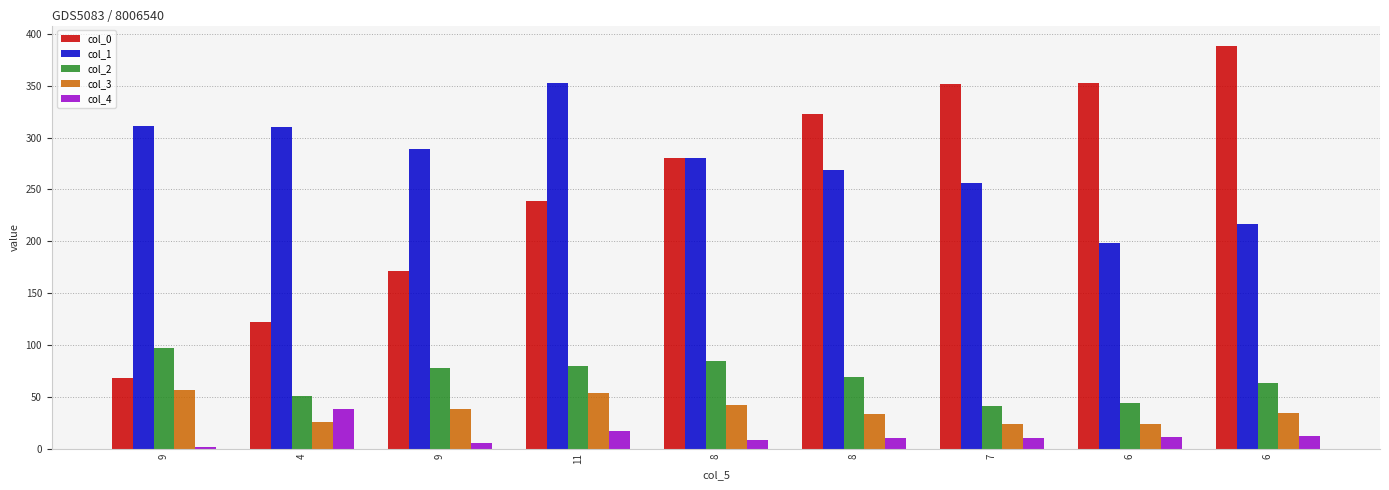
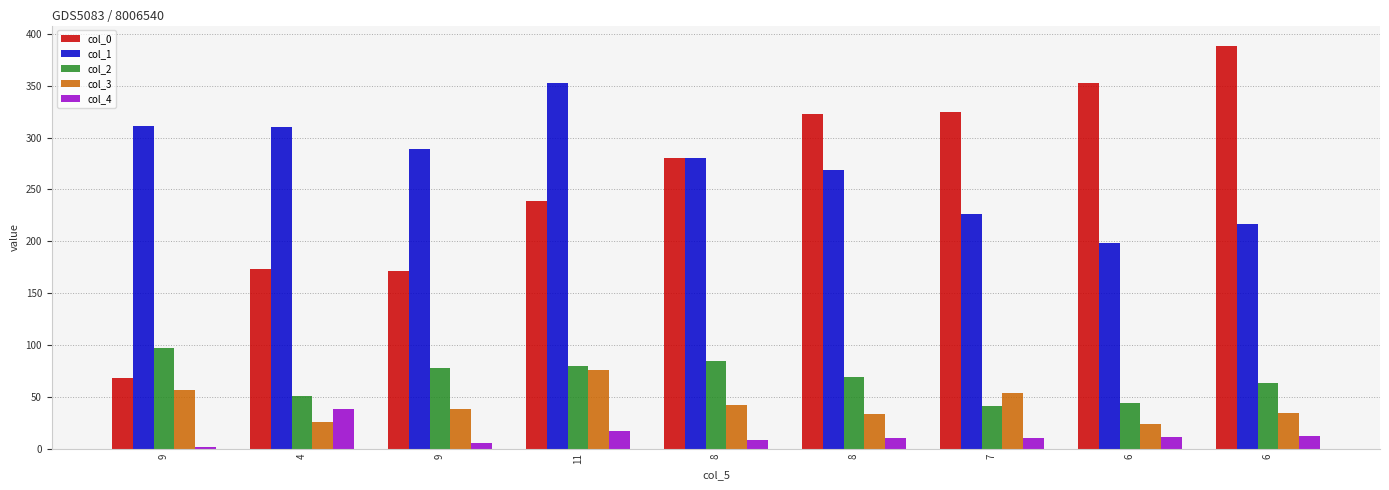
  {
    "col_0": {
-     "4": 122,
+     "4": 173,
      "11": 239,
-     "7": 352
+     "7": 325
    },
    "col_1": {
      "4": 310,
      "11": 352,
-     "7": 257
+     "7": 227
    },
    "col_2": {
      "4": 51,
      "11": 79,
      "7": 41
    },
    "col_3": {
      "4": 25,
-     "11": 54,
-     "7": 24
+     "11": 76,
+     "7": 53
    },
    "col_4": {
      "4": 38,
      "11": 17,
      "7": 10
    }
  }
